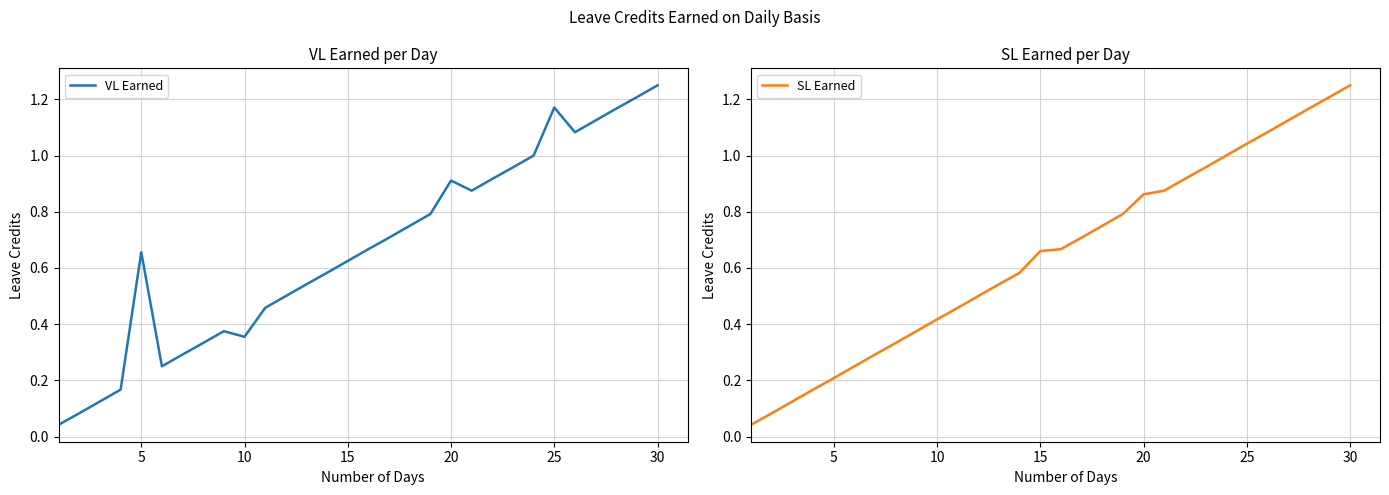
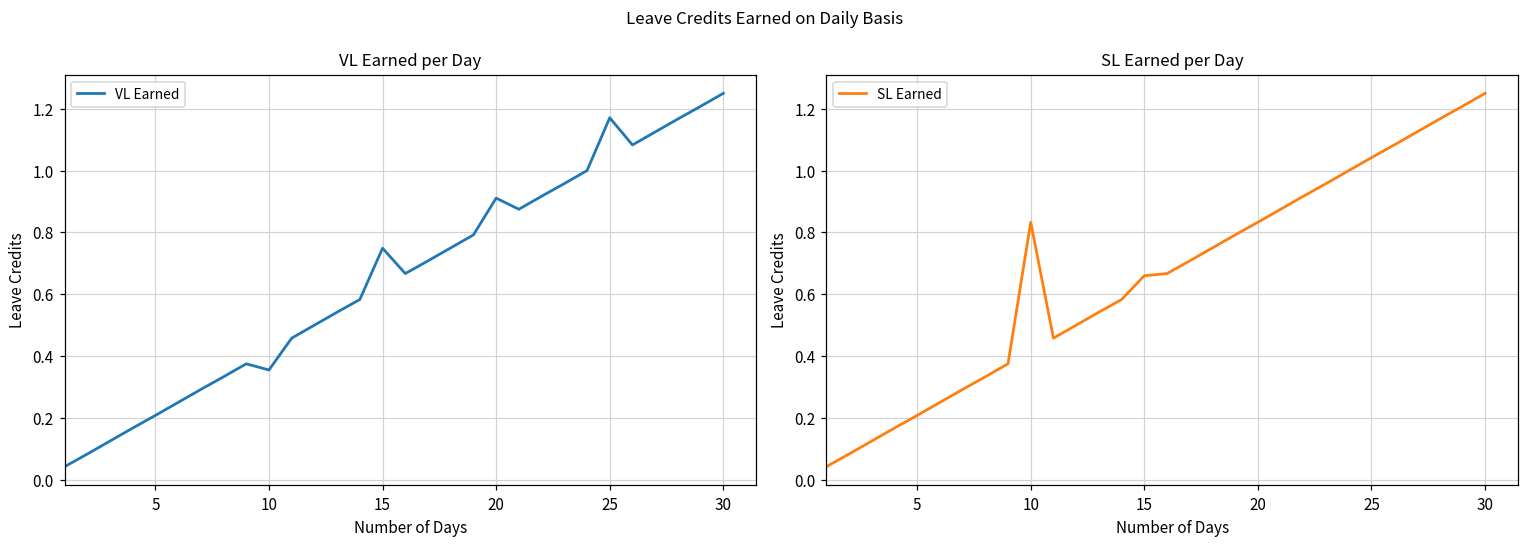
  {
    "VL Earned per Day": {
-     "5": 0.66,
+     "5": 0.21,
      "10": 0.36,
-     "15": 0.63,
+     "15": 0.75,
      "20": 0.91,
      "25": 1.17,
      "30": 1.25
    },
    "SL Earned per Day": {
      "5": 0.21,
-     "10": 0.42,
+     "10": 0.83,
      "15": 0.66,
-     "20": 0.86,
+     "20": 0.83,
      "25": 1.04,
      "30": 1.25
    }
  }
